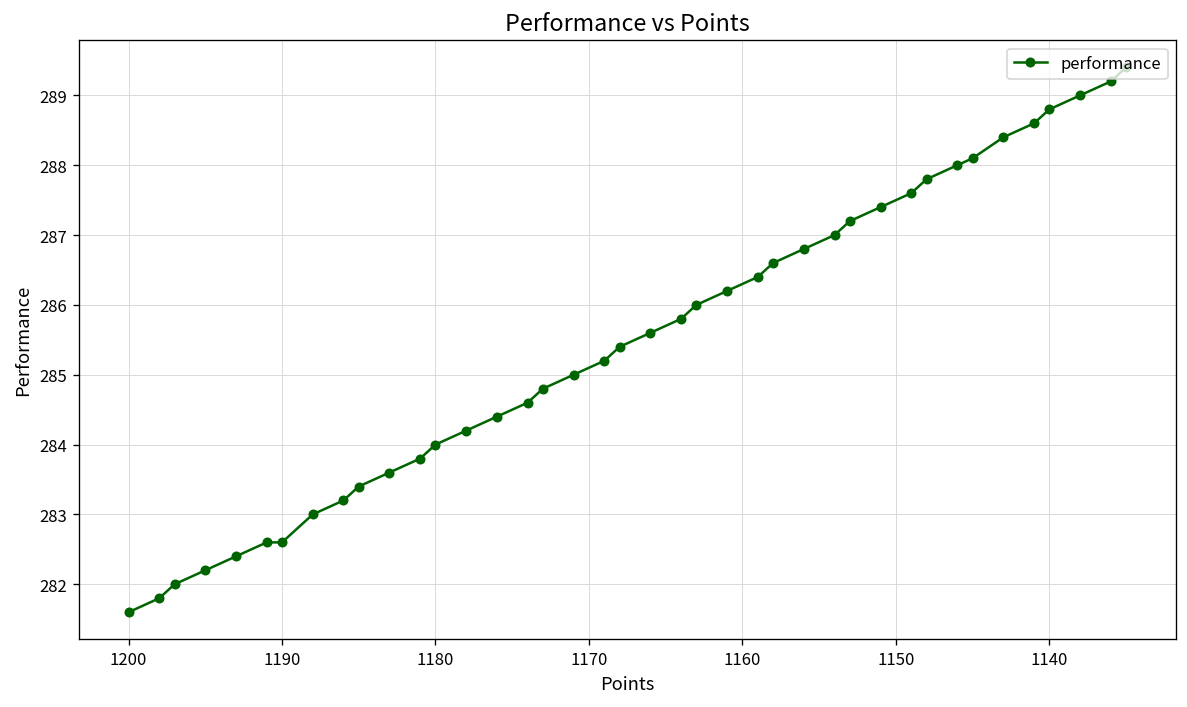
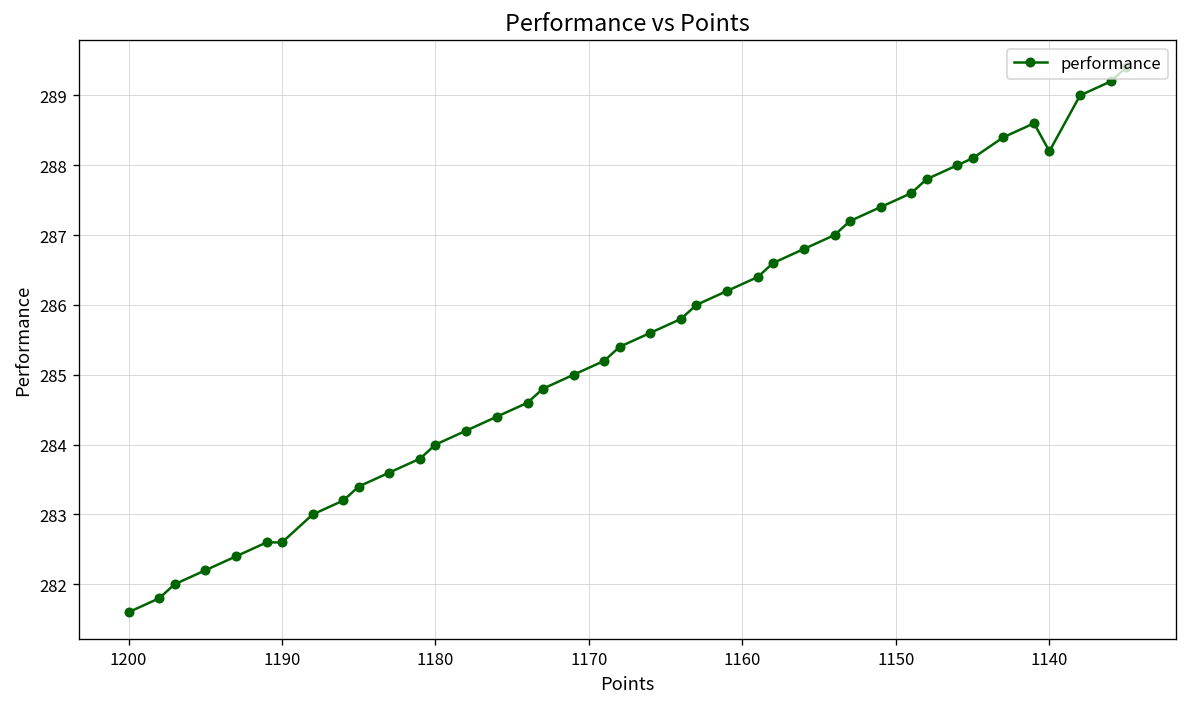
  {
    "1200": 281.6,
    "1190": 282.6,
    "1180": 284.0,
-   "1140": 288.8
+   "1140": 288.2
  }
